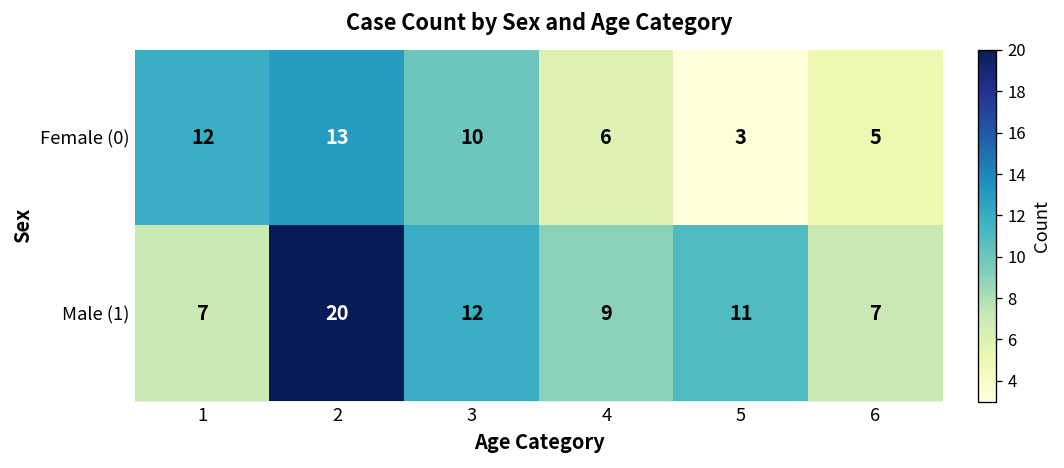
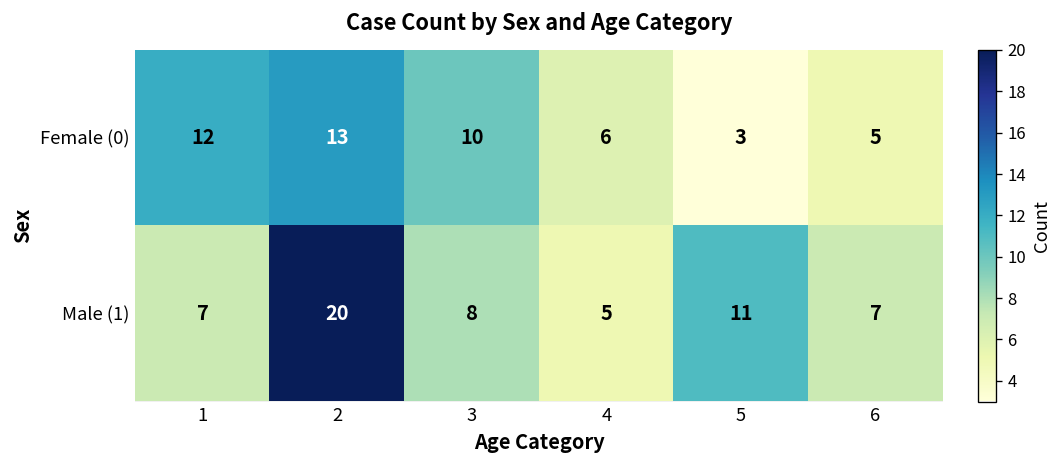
  {
    "Female (0)": {
      "1": 12,
      "2": 13,
      "3": 10,
      "4": 6,
      "5": 3,
      "6": 5
    },
    "Male (1)": {
      "1": 7,
      "2": 20,
-     "3": 12,
-     "4": 9,
+     "3": 8,
+     "4": 5,
      "5": 11,
      "6": 7
    }
  }
